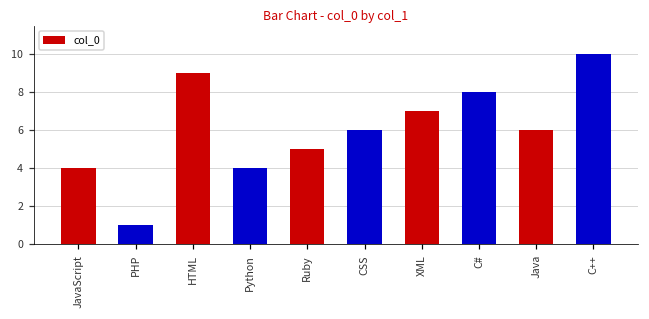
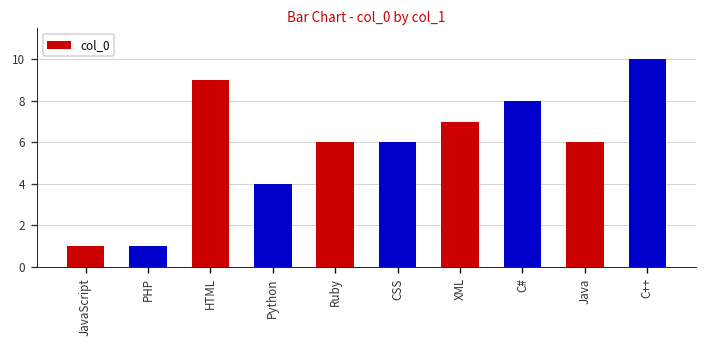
  {
-   "JavaScript": 4,
+   "JavaScript": 1,
    "PHP": 1,
    "HTML": 9,
    "Python": 4,
-   "Ruby": 5,
+   "Ruby": 6,
    "CSS": 6,
    "XML": 7,
    "C#": 8,
    "Java": 6,
    "C++": 10
  }
